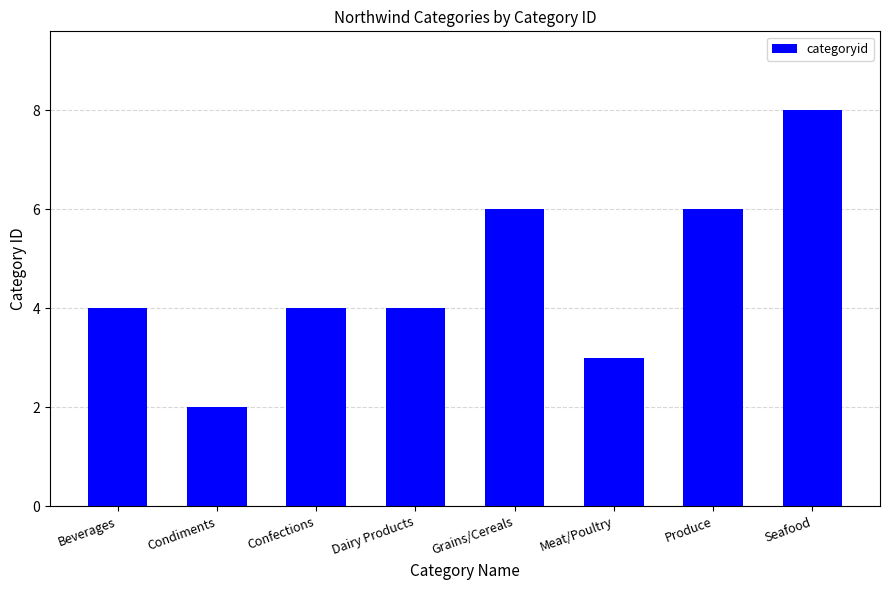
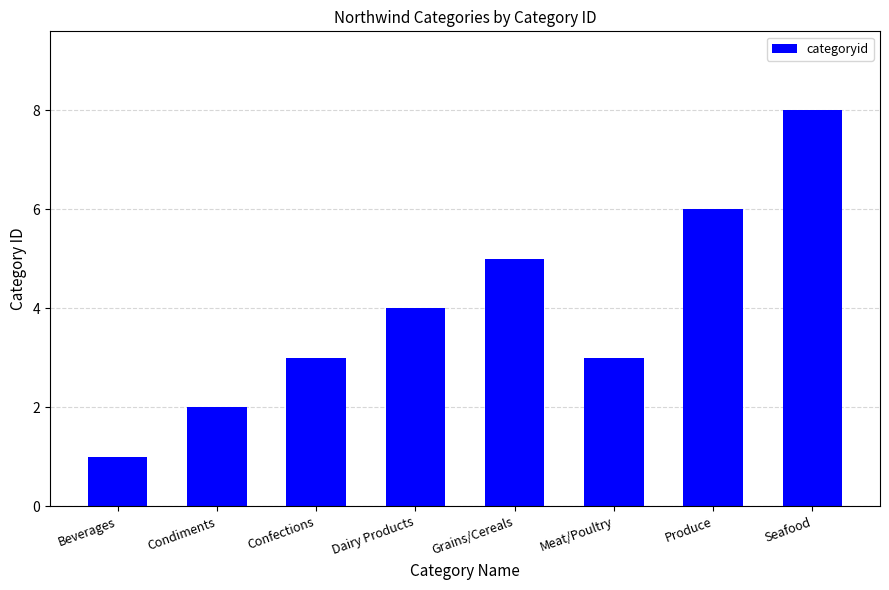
  {
-   "Beverages": 4,
+   "Beverages": 1,
    "Condiments": 2,
-   "Confections": 4,
+   "Confections": 3,
    "Dairy Products": 4,
-   "Grains/Cereals": 6,
+   "Grains/Cereals": 5,
    "Meat/Poultry": 3,
    "Produce": 6,
    "Seafood": 8
  }
